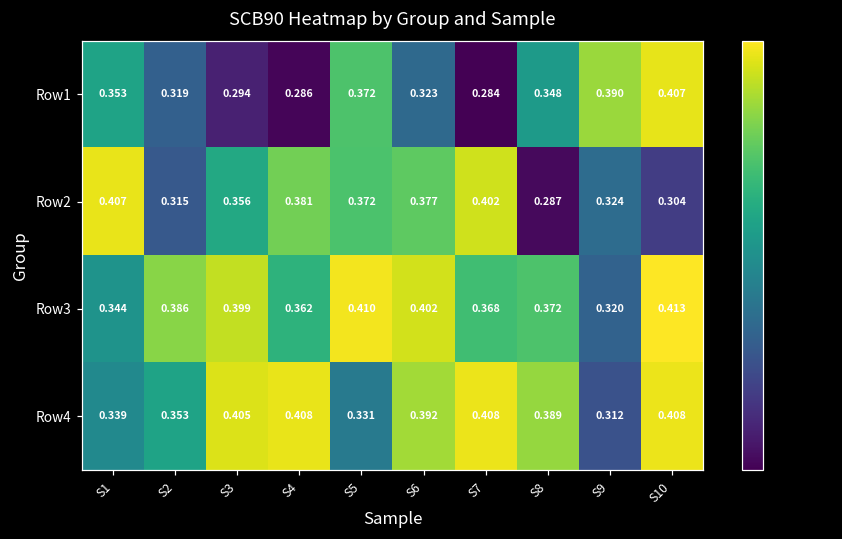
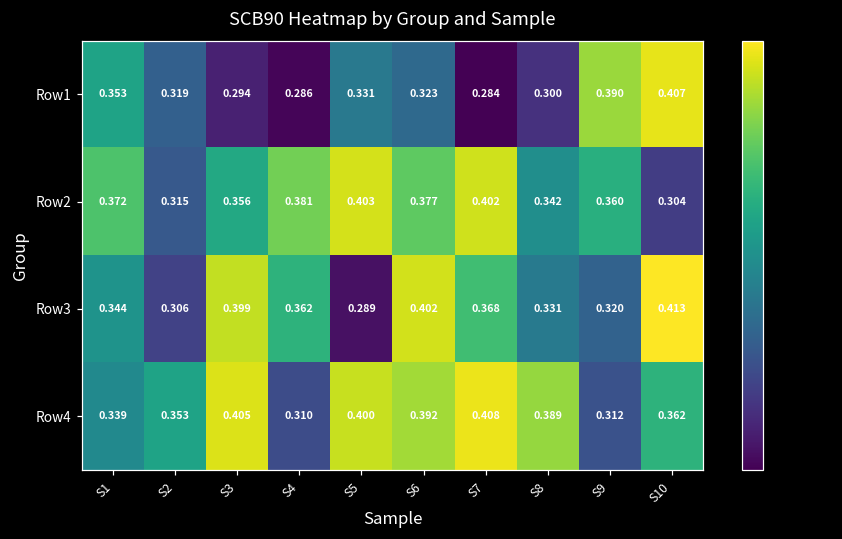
  {
    "Row1": {
      "S1": 0.353,
      "S2": 0.319,
      "S3": 0.294,
      "S4": 0.286,
-     "S5": 0.372,
+     "S5": 0.331,
      "S6": 0.323,
      "S7": 0.284,
-     "S8": 0.348,
+     "S8": 0.300,
      "S9": 0.390,
      "S10": 0.407
    },
    "Row2": {
-     "S1": 0.407,
+     "S1": 0.372,
      "S2": 0.315,
      "S3": 0.356,
      "S4": 0.381,
-     "S5": 0.372,
+     "S5": 0.403,
      "S6": 0.377,
      "S7": 0.402,
-     "S8": 0.287,
-     "S9": 0.324,
+     "S8": 0.342,
+     "S9": 0.360,
      "S10": 0.304
    },
    "Row3": {
      "S1": 0.344,
-     "S2": 0.386,
+     "S2": 0.306,
      "S3": 0.399,
      "S4": 0.362,
-     "S5": 0.410,
+     "S5": 0.289,
      "S6": 0.402,
      "S7": 0.368,
-     "S8": 0.372,
+     "S8": 0.331,
      "S9": 0.320,
      "S10": 0.413
    },
    "Row4": {
      "S1": 0.339,
      "S2": 0.353,
      "S3": 0.405,
-     "S4": 0.408,
-     "S5": 0.331,
+     "S4": 0.310,
+     "S5": 0.400,
      "S6": 0.392,
      "S7": 0.408,
      "S8": 0.389,
      "S9": 0.312,
-     "S10": 0.408
+     "S10": 0.362
    }
  }
